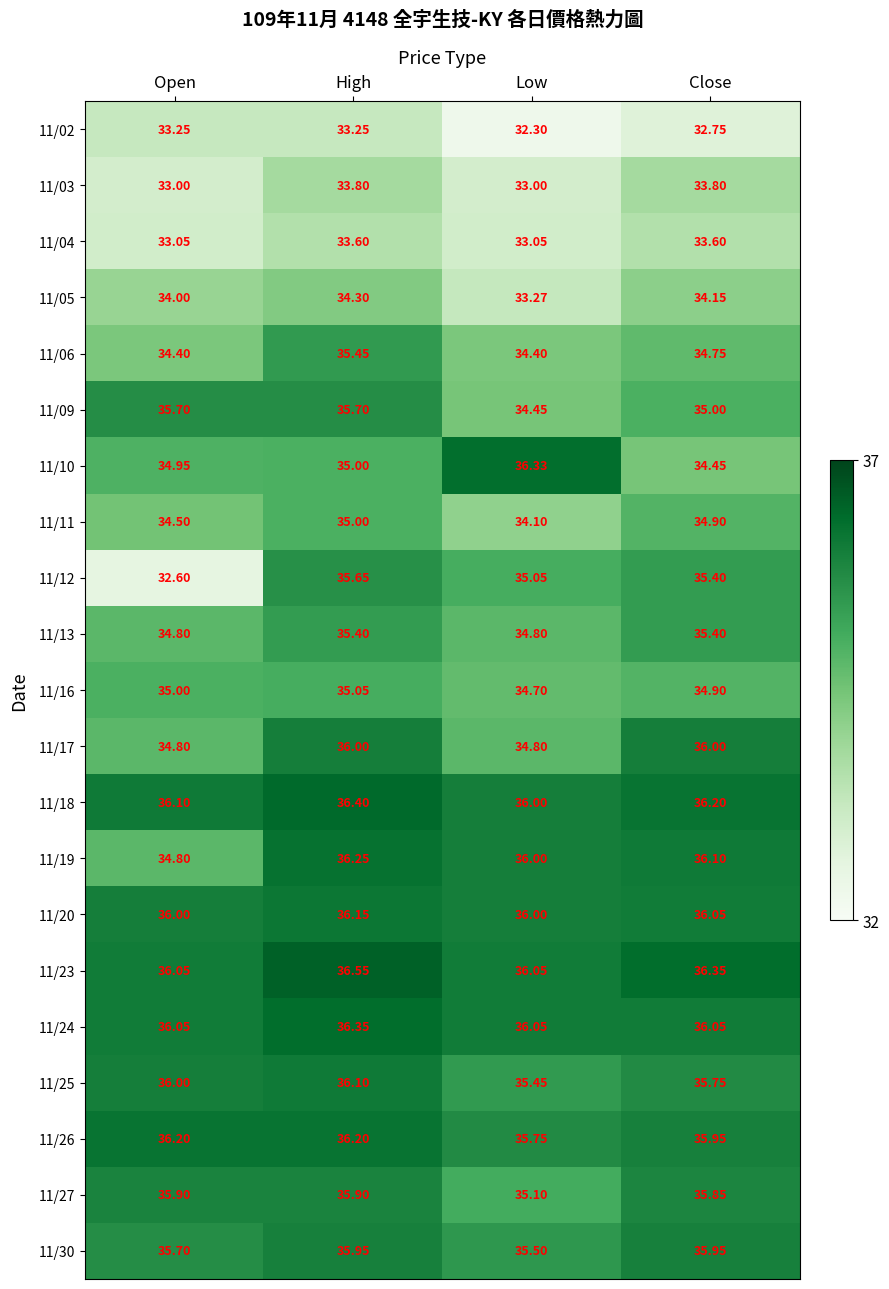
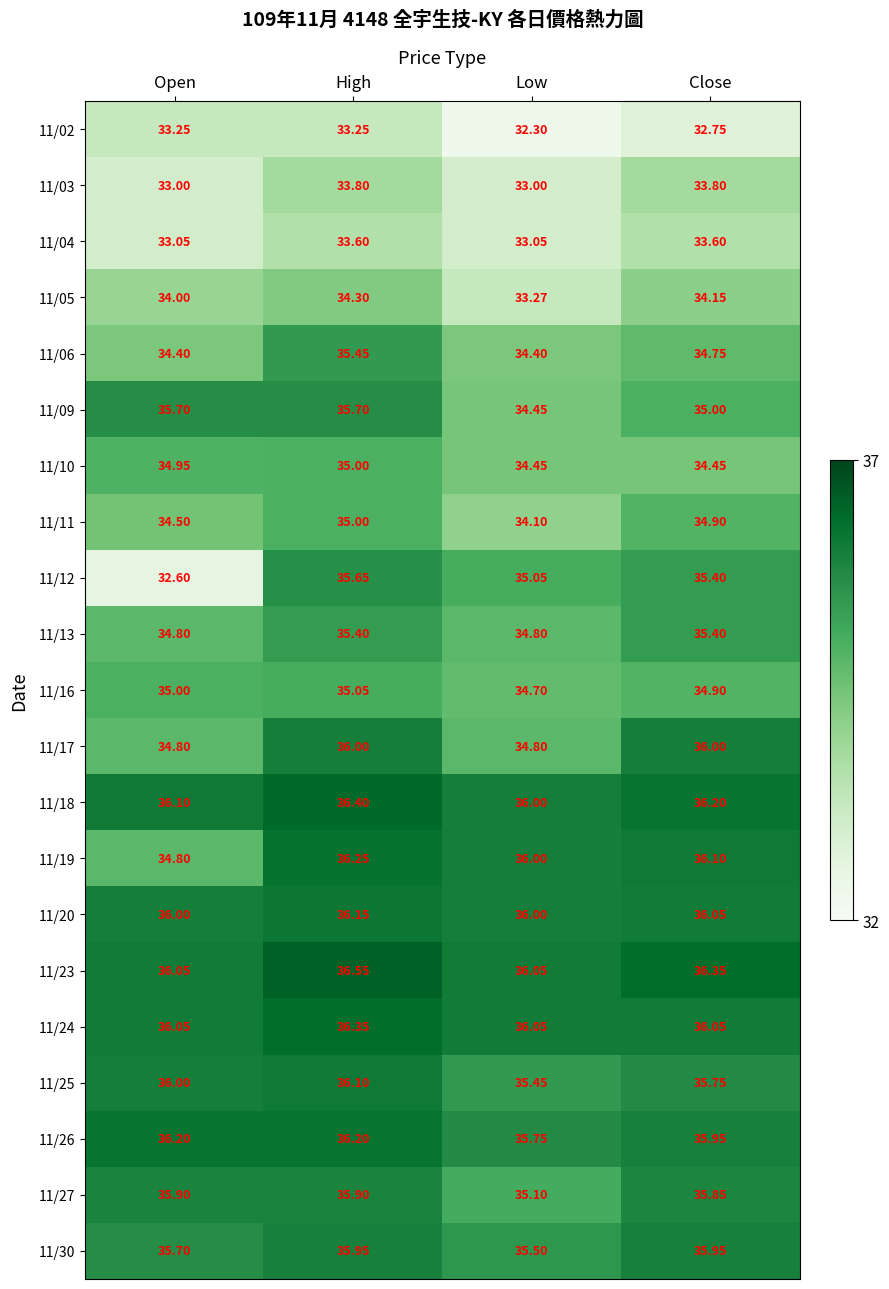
  {
    "11/02": {
      "Open": 33.25,
      "High": 33.25,
      "Low": 32.30,
      "Close": 32.75
    },
    "11/03": {
      "Open": 33.00,
      "High": 33.80,
      "Low": 33.00,
      "Close": 33.80
    },
    "11/04": {
      "Open": 33.05,
      "High": 33.60,
      "Low": 33.05,
      "Close": 33.60
    },
    "11/05": {
      "Open": 34.00,
      "High": 34.30,
      "Low": 33.27,
      "Close": 34.15
    },
    "11/06": {
      "Open": 34.40,
      "High": 35.45,
      "Low": 34.40,
      "Close": 34.75
    },
    "11/09": {
      "Open": 35.70,
      "High": 35.70,
      "Low": 34.45,
      "Close": 35.00
    },
    "11/10": {
      "Open": 34.95,
      "High": 35.00,
-     "Low": 36.33,
+     "Low": 34.45,
      "Close": 34.45
    },
    "11/11": {
      "Open": 34.50,
      "High": 35.00,
      "Low": 34.10,
      "Close": 34.90
    },
    "11/12": {
      "Open": 32.60,
      "High": 35.65,
      "Low": 35.05,
      "Close": 35.40
    },
    "11/13": {
      "Open": 34.80,
      "High": 35.40,
      "Low": 34.80,
      "Close": 35.40
    },
    "11/16": {
      "Open": 35.00,
      "High": 35.05,
      "Low": 34.70,
      "Close": 34.90
    },
    "11/17": {
      "Open": 34.80,
      "High": 36.00,
      "Low": 34.80,
      "Close": 36.00
    },
    "11/18": {
      "Open": 36.10,
      "High": 36.40,
      "Low": 36.00,
      "Close": 36.20
    },
    "11/19": {
      "Open": 34.80,
      "High": 36.25,
      "Low": 36.00,
      "Close": 36.10
    },
    "11/20": {
      "Open": 36.00,
      "High": 36.15,
      "Low": 36.00,
      "Close": 36.05
    },
    "11/23": {
      "Open": 36.05,
      "High": 36.55,
      "Low": 36.05,
      "Close": 36.35
    },
    "11/24": {
      "Open": 36.05,
      "High": 36.35,
      "Low": 36.05,
      "Close": 36.05
    },
    "11/25": {
      "Open": 36.00,
      "High": 36.10,
      "Low": 35.45,
      "Close": 35.75
    },
    "11/26": {
      "Open": 36.20,
      "High": 36.20,
      "Low": 35.75,
      "Close": 35.95
    },
    "11/27": {
      "Open": 35.90,
      "High": 35.90,
      "Low": 35.10,
      "Close": 35.85
    },
    "11/30": {
      "Open": 35.70,
      "High": 35.95,
      "Low": 35.50,
      "Close": 35.95
    }
  }
